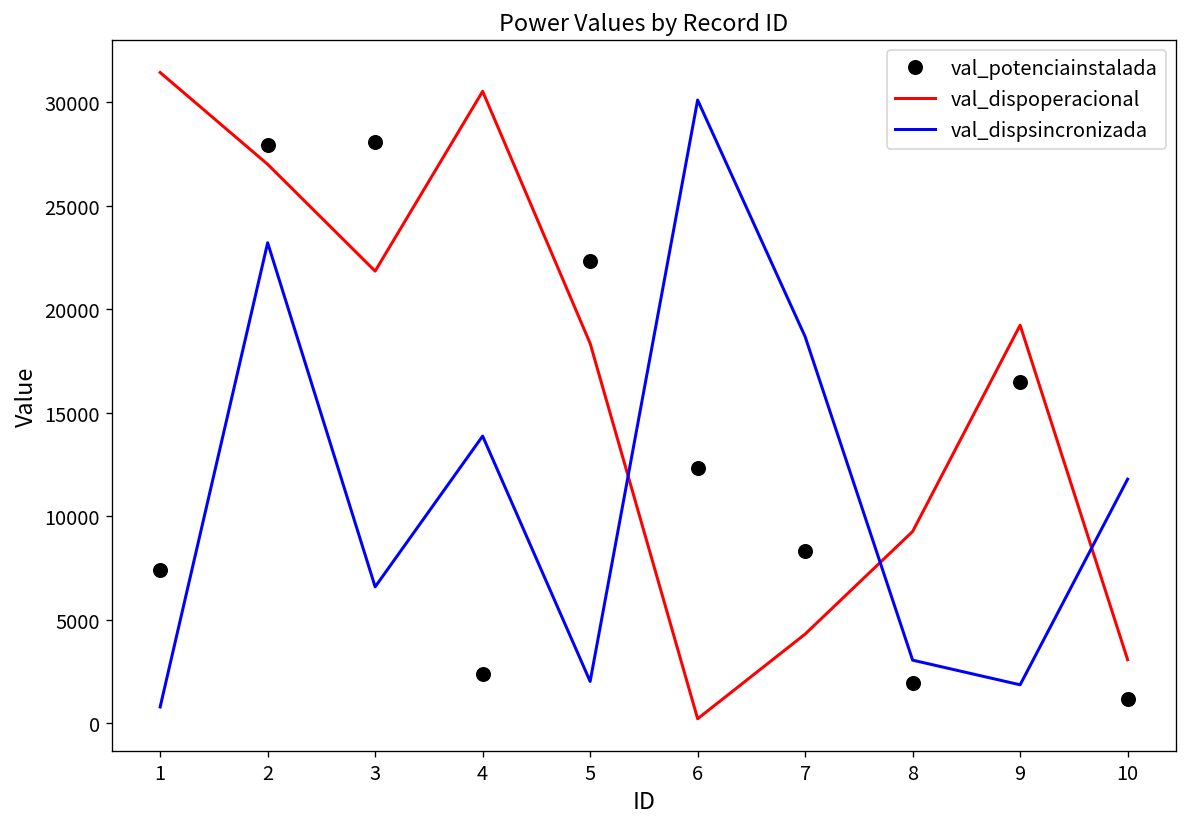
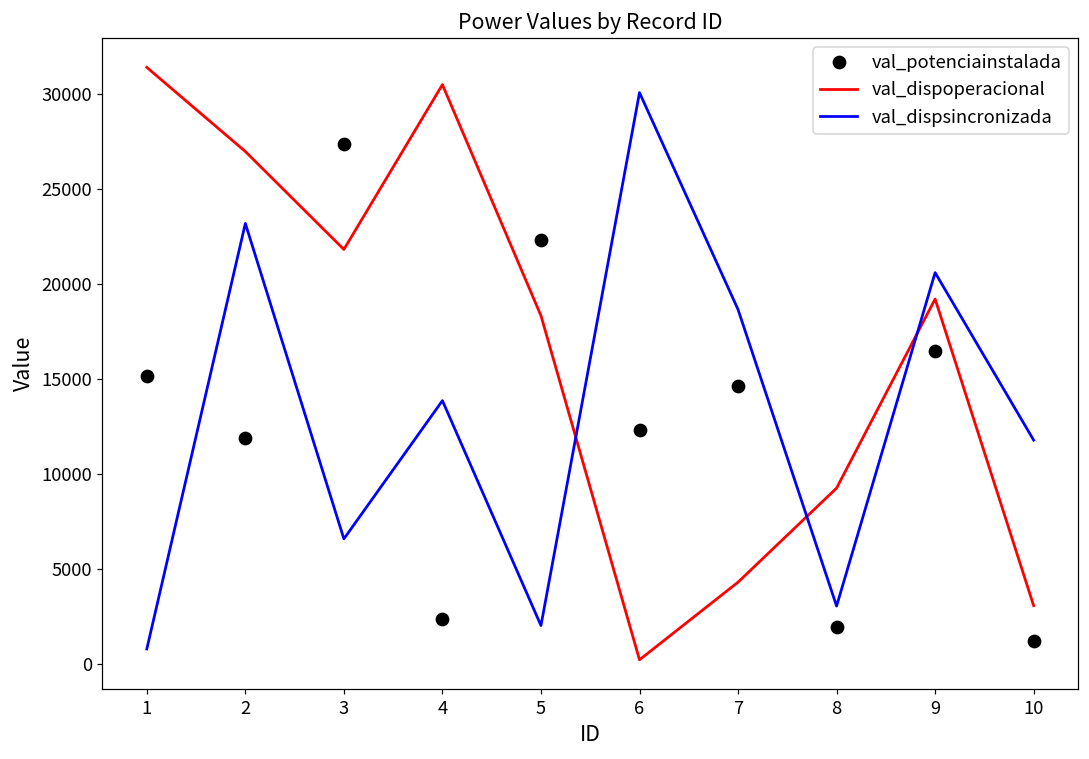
  {
    "val_potenciainstalada": {
-     "1": 7400,
-     "2": 27900,
-     "3": 28000,
+     "1": 15200,
+     "2": 11900,
+     "3": 27400,
      "4": 2400,
      "5": 22300,
      "6": 12300,
-     "7": 8300,
+     "7": 14700,
      "8": 1900,
      "9": 16500,
      "10": 1200
    },
    "val_dispoperacional": {
      "1": 31400,
      "2": 27000,
      "3": 21800,
      "4": 30500,
      "5": 18300,
      "6": 200,
      "7": 4300,
      "8": 9300,
      "9": 19200,
      "10": 3100
    },
    "val_dispsincronizada": {
      "1": 800,
      "2": 23200,
      "3": 6600,
      "4": 13900,
      "5": 2000,
      "6": 30100,
      "7": 18700,
      "8": 3000,
-     "9": 1900,
+     "9": 20600,
      "10": 11800
    }
  }
